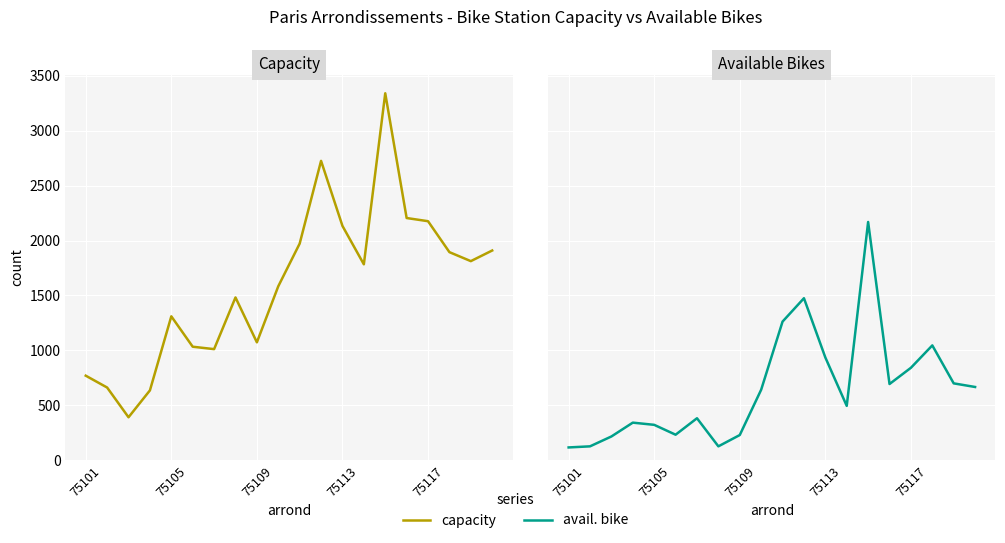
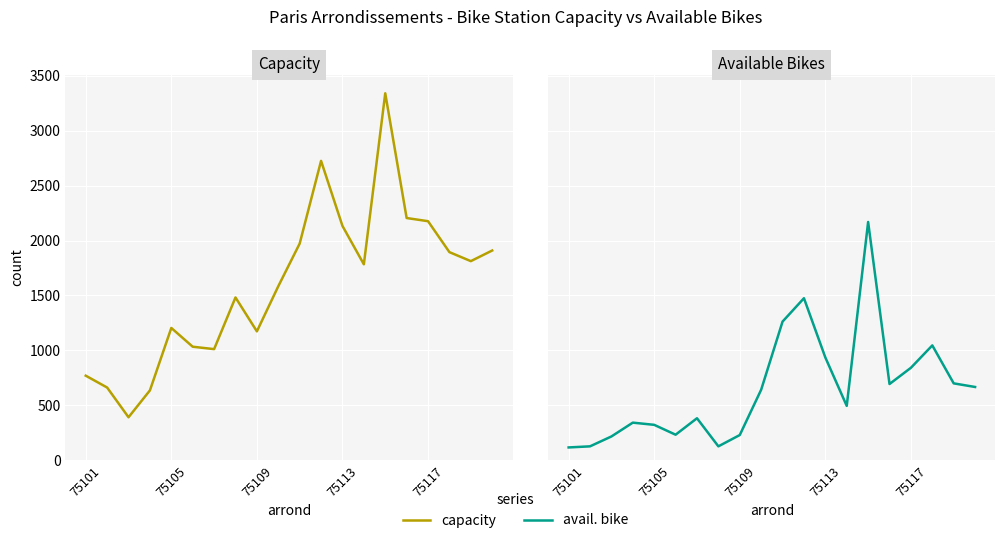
  {
    "Capacity": {
      "75101": 770,
-     "75105": 1310,
-     "75109": 1070,
+     "75105": 1200,
+     "75109": 1170,
      "75113": 2130,
      "75117": 2180
    }
  }
